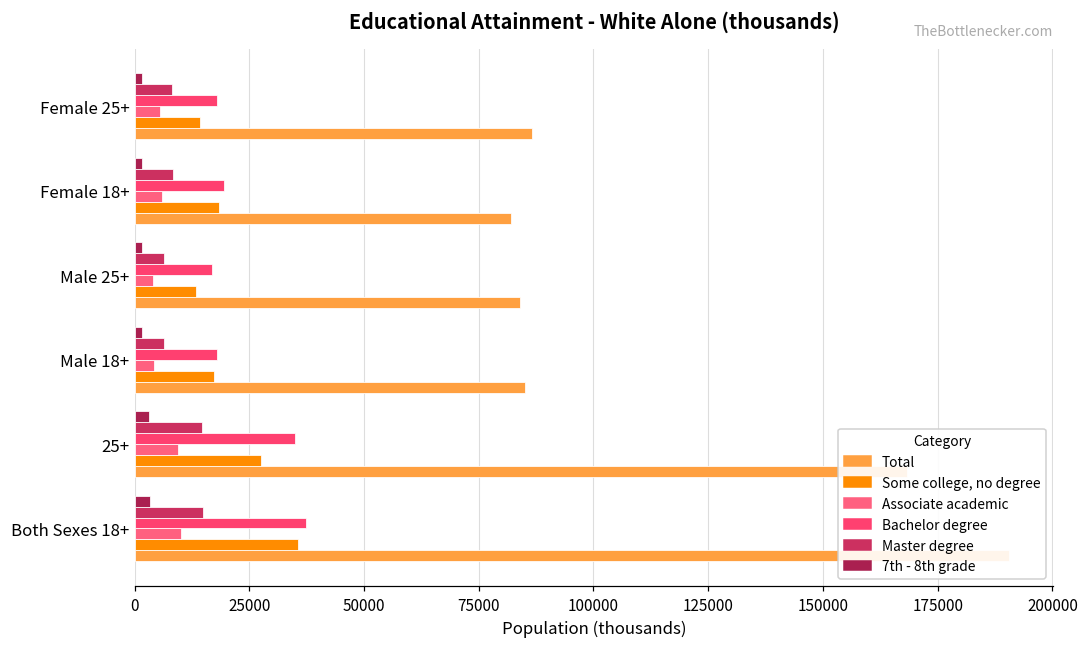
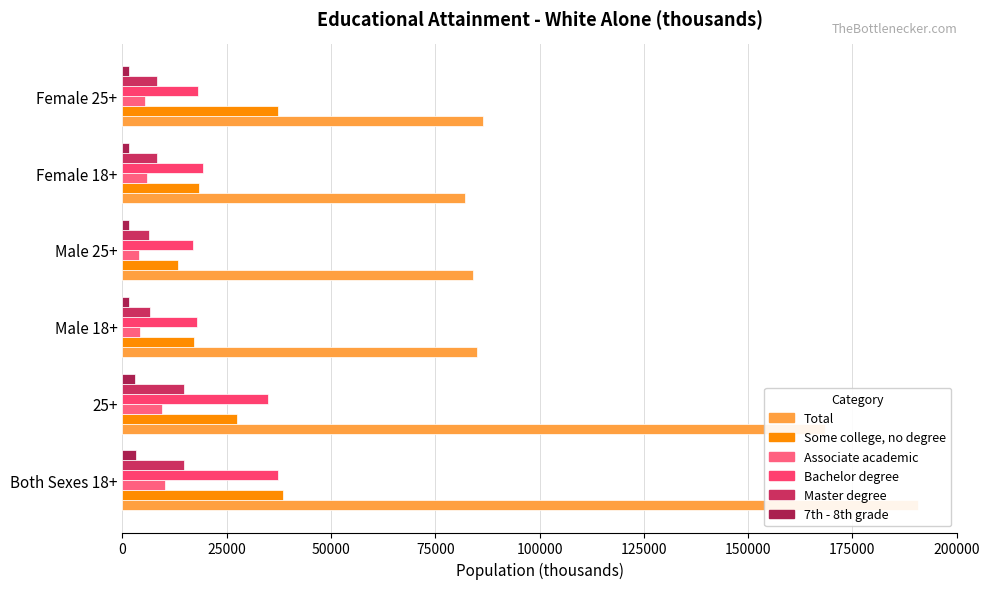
  {
    "Total": {
      "Female 25+": 87000,
      "Female 18+": 82000,
      "Male 25+": 84000,
      "Male 18+": 85000
    },
    "Some college, no degree": {
-     "Female 25+": 14000,
+     "Female 25+": 37000,
      "Female 18+": 18000,
      "Male 25+": 13000,
      "Male 18+": 17000,
      "25+": 28000,
-     "Both Sexes 18+": 36000
+     "Both Sexes 18+": 38000
    }
  }
